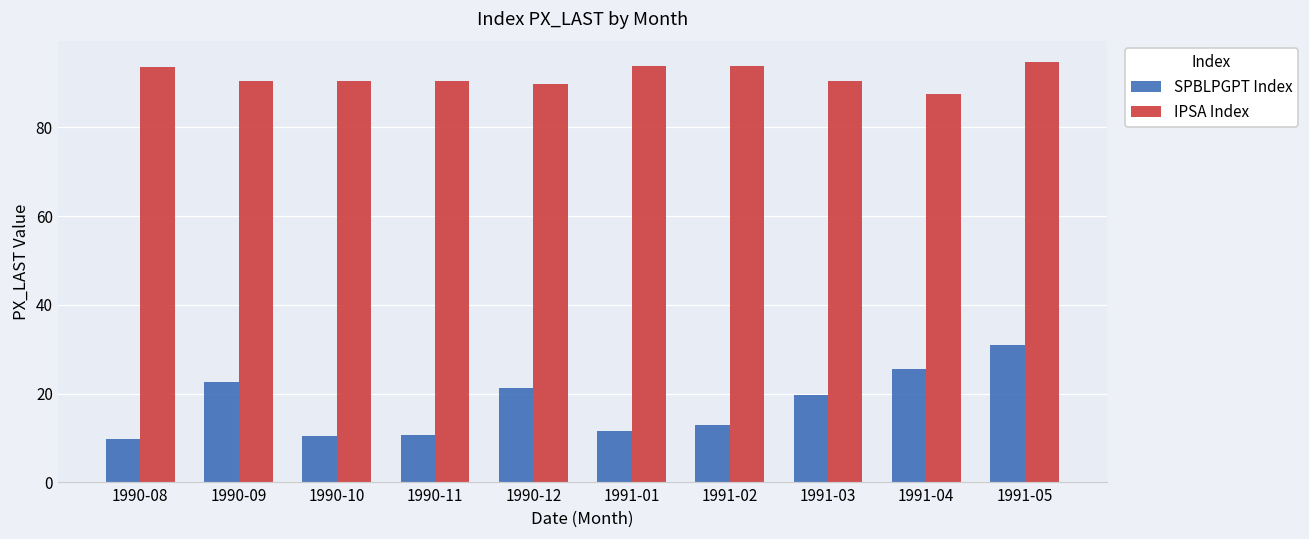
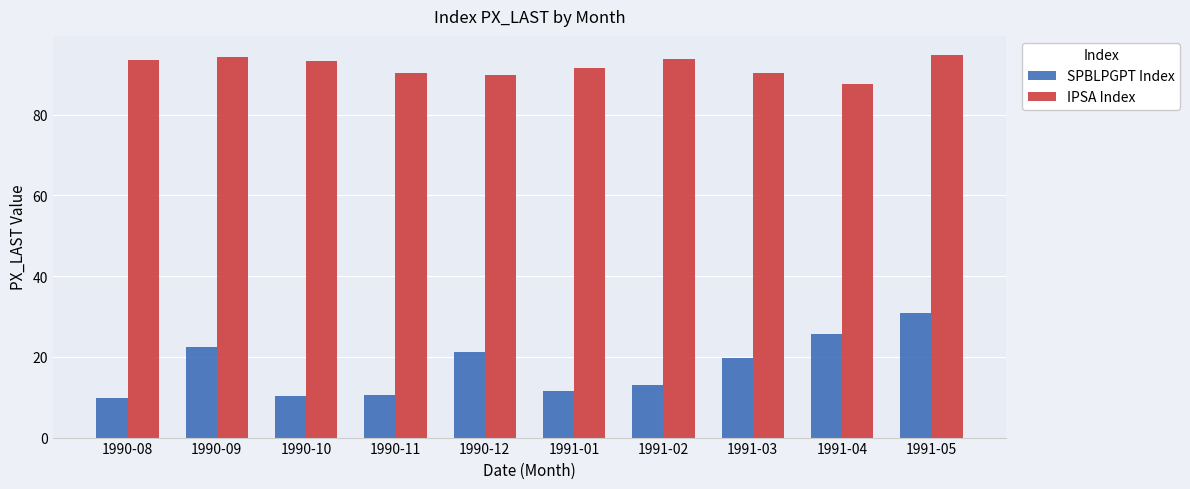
  {
    "SPBLPGPT Index": {
      "1990-08": 10,
      "1990-09": 23,
      "1990-10": 10,
      "1990-11": 11,
      "1990-12": 21,
      "1991-01": 11,
      "1991-02": 13,
      "1991-03": 20,
      "1991-04": 26,
      "1991-05": 31
    },
    "IPSA Index": {
      "1990-08": 94,
-     "1990-09": 90,
-     "1990-10": 91,
+     "1990-09": 94,
+     "1990-10": 93,
      "1990-11": 90,
      "1990-12": 90,
-     "1991-01": 94,
+     "1991-01": 91,
      "1991-02": 94,
      "1991-03": 90,
      "1991-04": 88,
      "1991-05": 95
    }
  }
